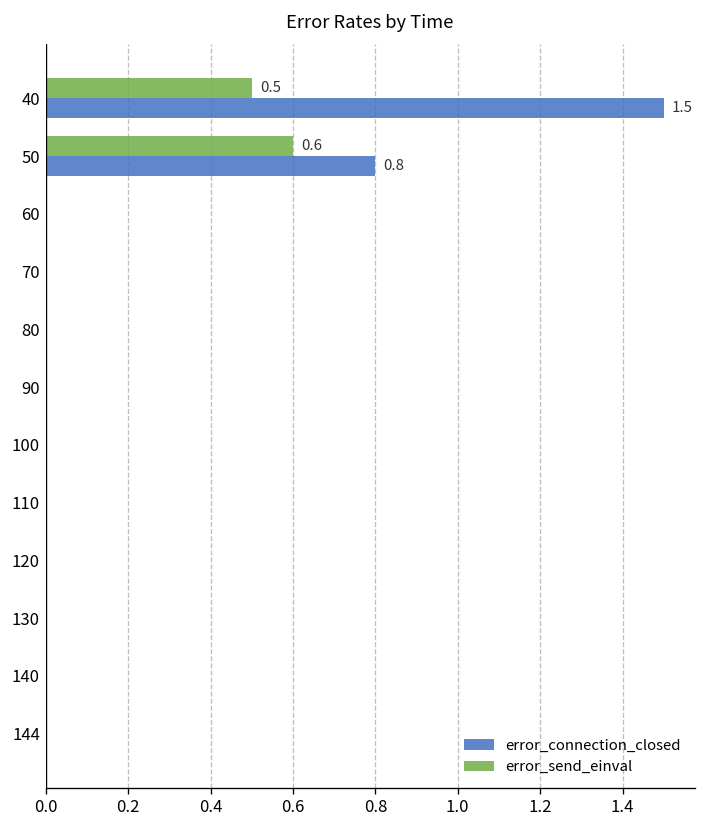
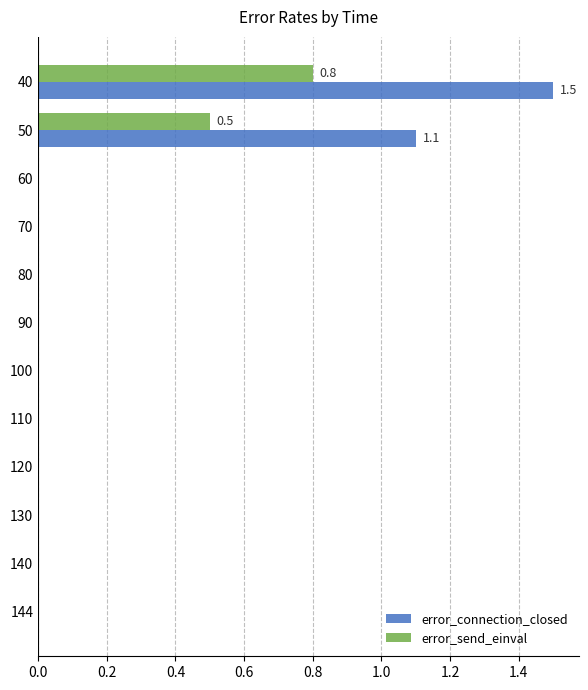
  {
    "error_connection_closed": {
      "40": 1.5,
-     "50": 0.8
+     "50": 1.1
    },
    "error_send_einval": {
-     "40": 0.5,
-     "50": 0.6
+     "40": 0.8,
+     "50": 0.5
    }
  }
